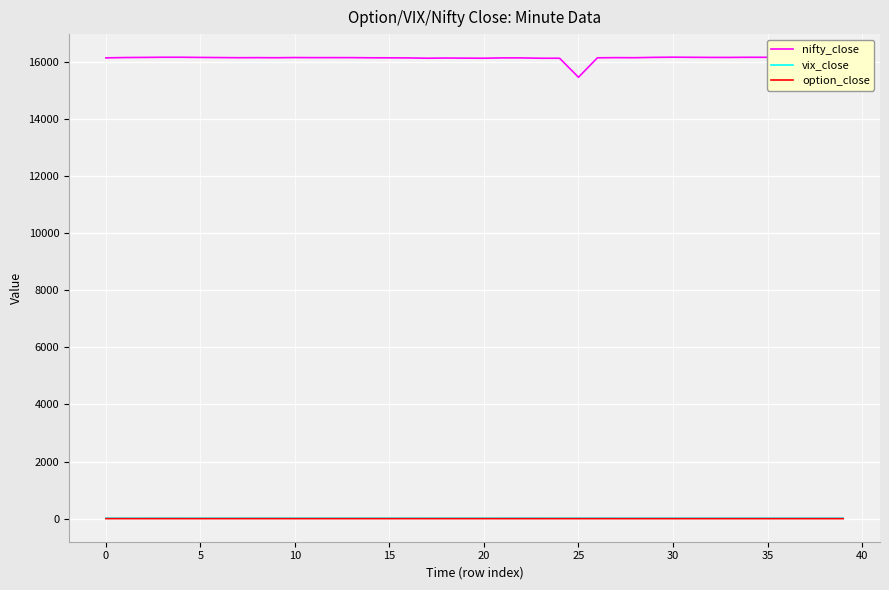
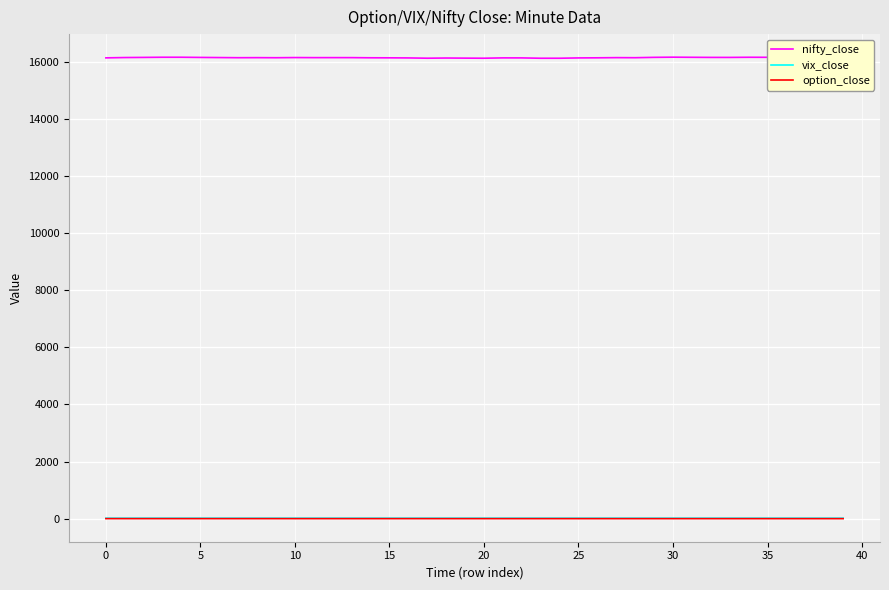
  {
    "nifty_close": {
      "0": 16100,
      "5": 16200,
      "10": 16100,
      "15": 16100,
      "20": 16100,
-     "25": 15500,
+     "25": 16100,
      "30": 16200
    }
  }
